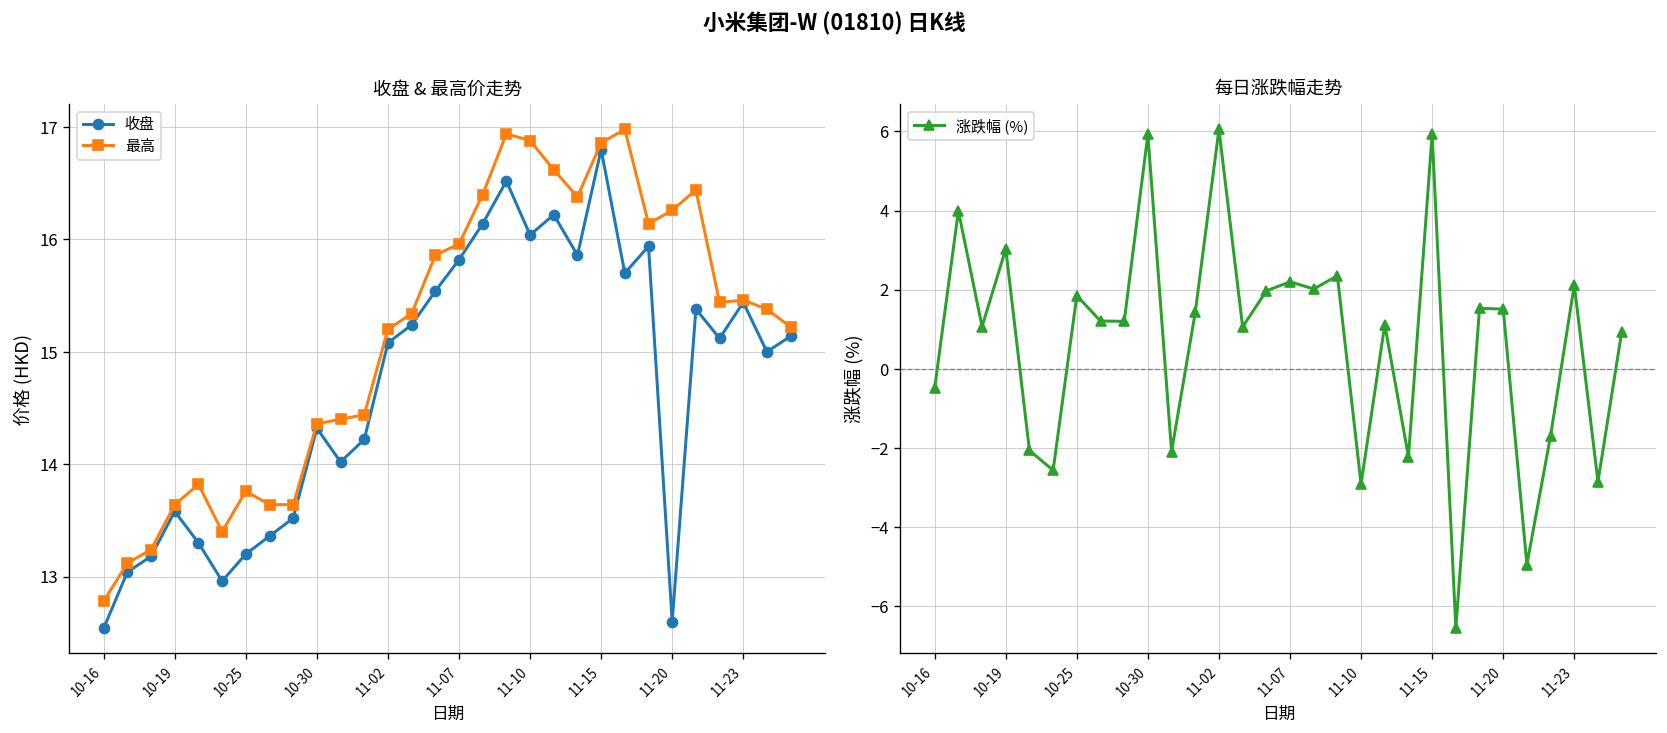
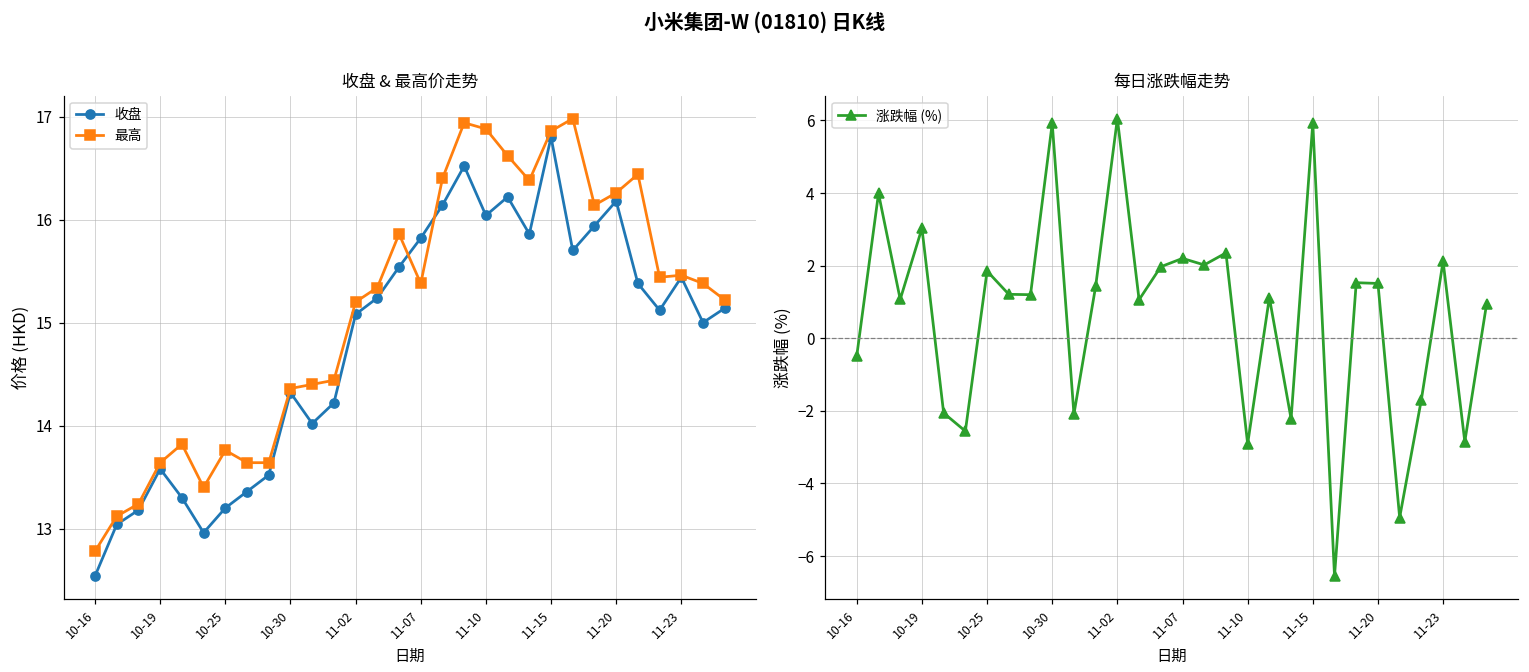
  {
    "收盘 & 最高价走势": {
      "收盘": {
        "10-16": 12.5,
        "10-19": 13.6,
        "10-25": 13.2,
        "10-30": 14.3,
        "11-02": 15.1,
        "11-07": 15.8,
        "11-10": 16.0,
        "11-15": 16.8,
-       "11-20": 12.6
+       "11-20": 16.2
      },
      "最高": {
        "10-16": 12.8,
        "10-19": 13.6,
        "10-25": 13.8,
        "10-30": 14.4,
        "11-02": 15.2,
-       "11-07": 16.0,
+       "11-07": 15.4,
        "11-10": 16.9,
        "11-15": 16.9,
        "11-20": 16.3
      }
    },
    "每日涨跌幅走势": {
      "10-16": -0.5,
      "10-19": 3.0,
      "10-25": 1.9,
      "10-30": 5.9,
      "11-02": 6.1,
      "11-07": 2.2,
      "11-10": -2.9,
      "11-15": 5.9,
      "11-20": 1.5,
      "11-23": 2.1
    }
  }
